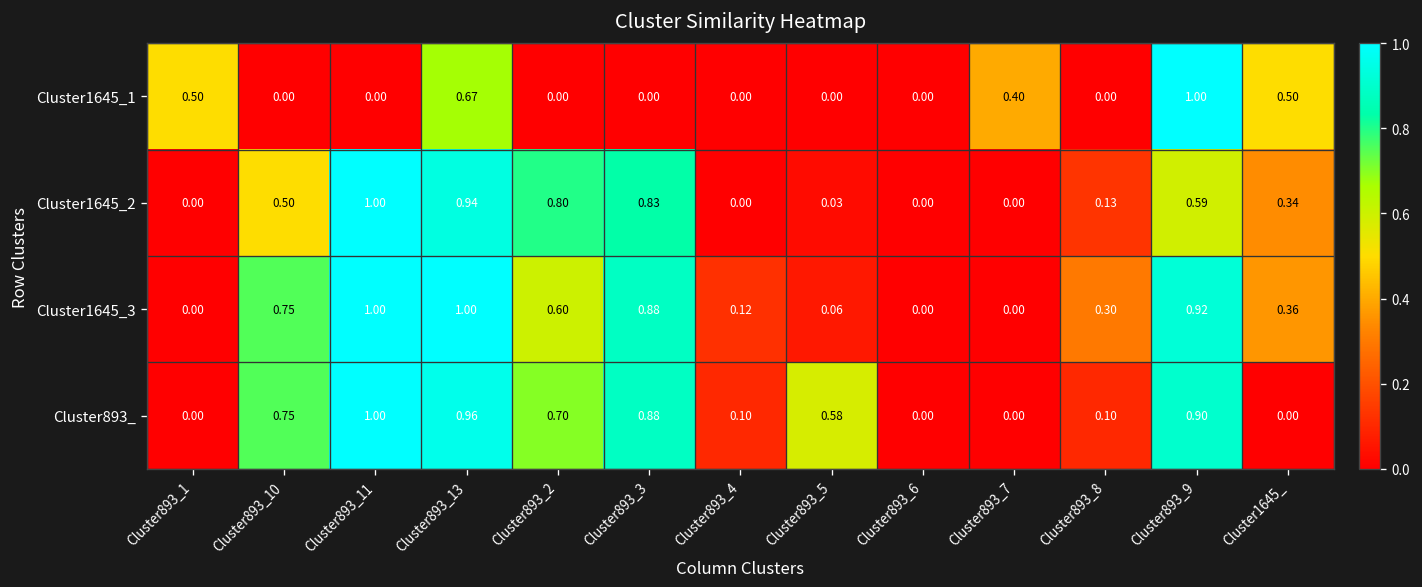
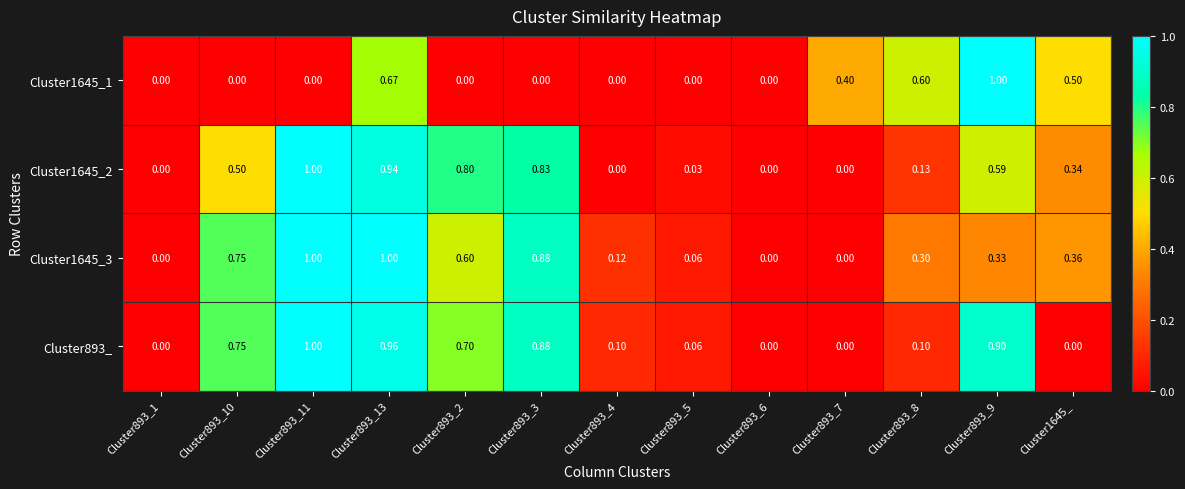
  {
    "Cluster1645_1": {
-     "Cluster893_1": 0.50,
+     "Cluster893_1": 0.00,
      "Cluster893_10": 0.00,
      "Cluster893_11": 0.00,
      "Cluster893_13": 0.67,
      "Cluster893_2": 0.00,
      "Cluster893_3": 0.00,
      "Cluster893_4": 0.00,
      "Cluster893_5": 0.00,
      "Cluster893_6": 0.00,
      "Cluster893_7": 0.40,
-     "Cluster893_8": 0.00,
+     "Cluster893_8": 0.60,
      "Cluster893_9": 1.00,
      "Cluster1645_": 0.50
    },
    "Cluster1645_2": {
      "Cluster893_1": 0.00,
      "Cluster893_10": 0.50,
      "Cluster893_11": 1.00,
      "Cluster893_13": 0.94,
      "Cluster893_2": 0.80,
      "Cluster893_3": 0.83,
      "Cluster893_4": 0.00,
      "Cluster893_5": 0.03,
      "Cluster893_6": 0.00,
      "Cluster893_7": 0.00,
      "Cluster893_8": 0.13,
      "Cluster893_9": 0.59,
      "Cluster1645_": 0.34
    },
    "Cluster1645_3": {
      "Cluster893_1": 0.00,
      "Cluster893_10": 0.75,
      "Cluster893_11": 1.00,
      "Cluster893_13": 1.00,
      "Cluster893_2": 0.60,
      "Cluster893_3": 0.88,
      "Cluster893_4": 0.12,
      "Cluster893_5": 0.06,
      "Cluster893_6": 0.00,
      "Cluster893_7": 0.00,
      "Cluster893_8": 0.30,
-     "Cluster893_9": 0.92,
+     "Cluster893_9": 0.33,
      "Cluster1645_": 0.36
    },
    "Cluster893_": {
      "Cluster893_1": 0.00,
      "Cluster893_10": 0.75,
      "Cluster893_11": 1.00,
      "Cluster893_13": 0.96,
      "Cluster893_2": 0.70,
      "Cluster893_3": 0.88,
      "Cluster893_4": 0.10,
-     "Cluster893_5": 0.58,
+     "Cluster893_5": 0.06,
      "Cluster893_6": 0.00,
      "Cluster893_7": 0.00,
      "Cluster893_8": 0.10,
      "Cluster893_9": 0.90,
      "Cluster1645_": 0.00
    }
  }
